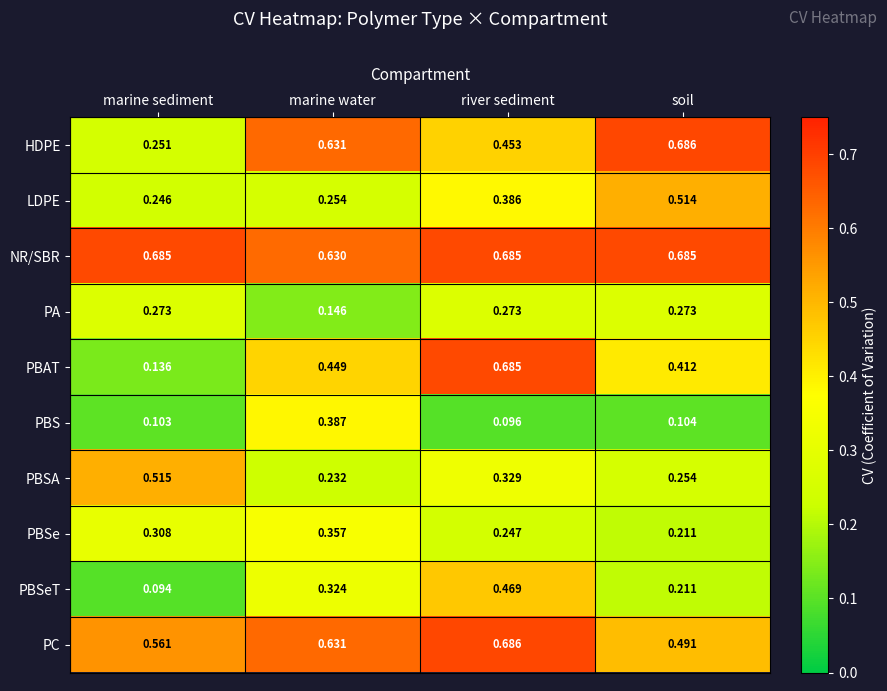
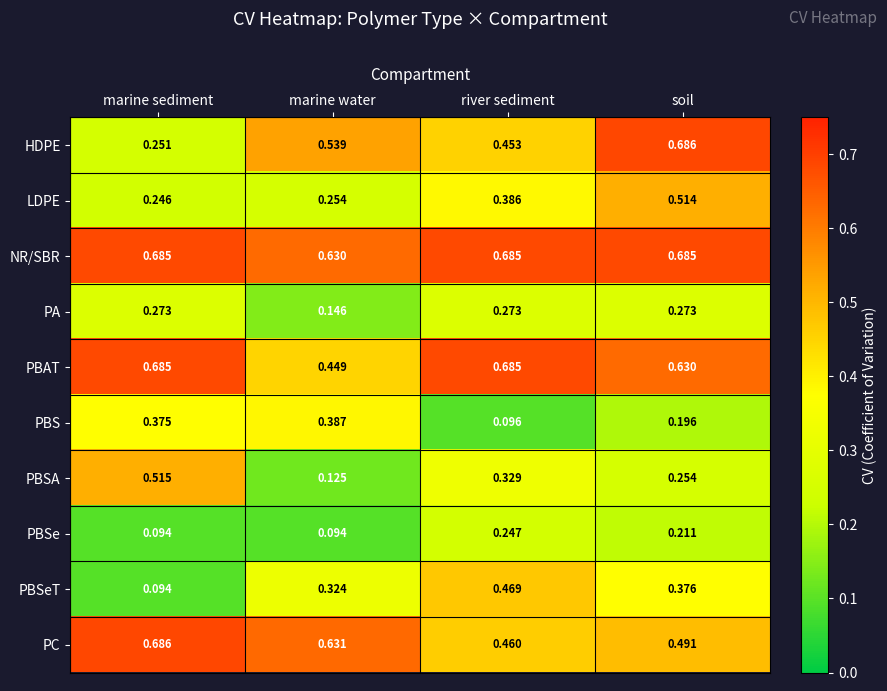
  {
    "HDPE": {
      "marine sediment": 0.251,
-     "marine water": 0.631,
+     "marine water": 0.539,
      "river sediment": 0.453,
      "soil": 0.686
    },
    "LDPE": {
      "marine sediment": 0.246,
      "marine water": 0.254,
      "river sediment": 0.386,
      "soil": 0.514
    },
    "NR/SBR": {
      "marine sediment": 0.685,
      "marine water": 0.630,
      "river sediment": 0.685,
      "soil": 0.685
    },
    "PA": {
      "marine sediment": 0.273,
      "marine water": 0.146,
      "river sediment": 0.273,
      "soil": 0.273
    },
    "PBAT": {
-     "marine sediment": 0.136,
+     "marine sediment": 0.685,
      "marine water": 0.449,
      "river sediment": 0.685,
-     "soil": 0.412
+     "soil": 0.630
    },
    "PBS": {
-     "marine sediment": 0.103,
+     "marine sediment": 0.375,
      "marine water": 0.387,
      "river sediment": 0.096,
-     "soil": 0.104
+     "soil": 0.196
    },
    "PBSA": {
      "marine sediment": 0.515,
-     "marine water": 0.232,
+     "marine water": 0.125,
      "river sediment": 0.329,
      "soil": 0.254
    },
    "PBSe": {
-     "marine sediment": 0.308,
-     "marine water": 0.357,
+     "marine sediment": 0.094,
+     "marine water": 0.094,
      "river sediment": 0.247,
      "soil": 0.211
    },
    "PBSeT": {
      "marine sediment": 0.094,
      "marine water": 0.324,
      "river sediment": 0.469,
-     "soil": 0.211
+     "soil": 0.376
    },
    "PC": {
-     "marine sediment": 0.561,
+     "marine sediment": 0.686,
      "marine water": 0.631,
-     "river sediment": 0.686,
+     "river sediment": 0.460,
      "soil": 0.491
    }
  }
